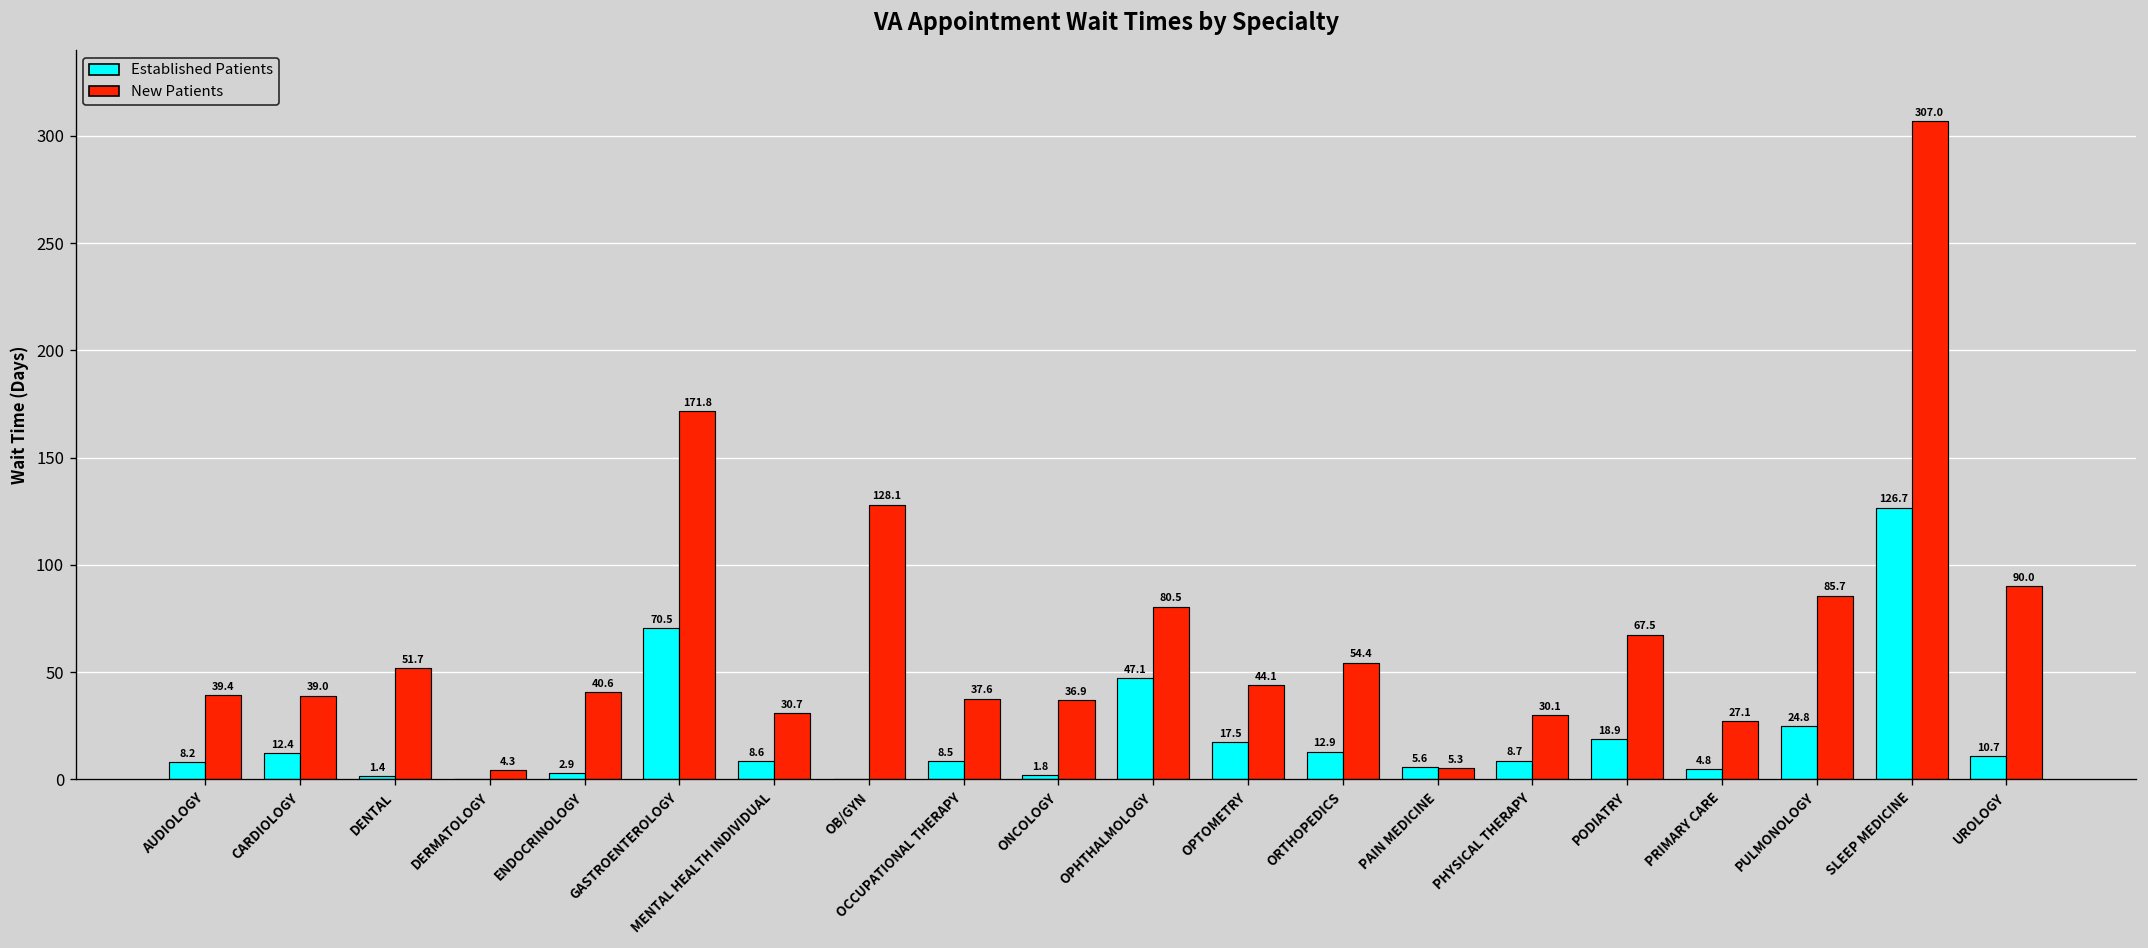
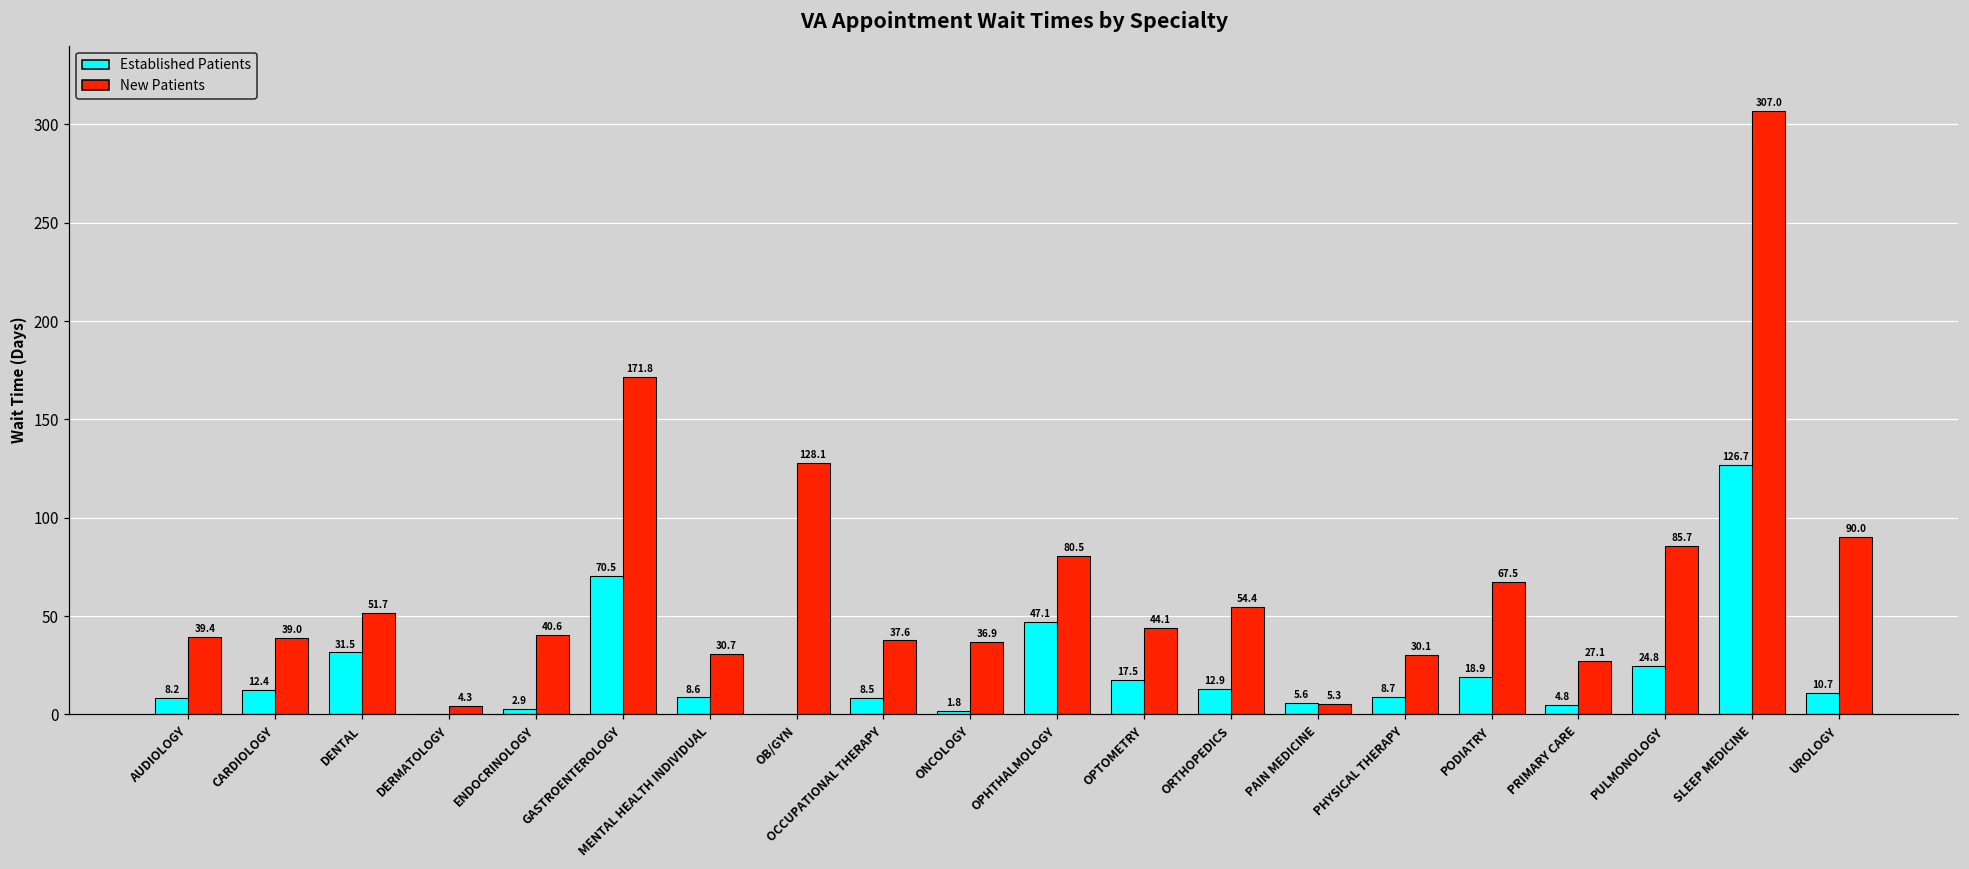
  {
    "Established Patients": {
      "AUDIOLOGY": 8.2,
      "CARDIOLOGY": 12.4,
-     "DENTAL": 1.4,
+     "DENTAL": 31.5,
      "ENDOCRINOLOGY": 2.9,
      "GASTROENTEROLOGY": 70.5,
      "MENTAL HEALTH INDIVIDUAL": 8.6,
      "OCCUPATIONAL THERAPY": 8.5,
      "ONCOLOGY": 1.8,
      "OPHTHALMOLOGY": 47.1,
      "OPTOMETRY": 17.5,
      "ORTHOPEDICS": 12.9,
      "PAIN MEDICINE": 5.6,
      "PHYSICAL THERAPY": 8.7,
      "PODIATRY": 18.9,
      "PRIMARY CARE": 4.8,
      "PULMONOLOGY": 24.8,
      "SLEEP MEDICINE": 126.7,
      "UROLOGY": 10.7
    },
    "New Patients": {
      "AUDIOLOGY": 39.4,
      "CARDIOLOGY": 39.0,
      "DENTAL": 51.7,
      "DERMATOLOGY": 4.3,
      "ENDOCRINOLOGY": 40.6,
      "GASTROENTEROLOGY": 171.8,
      "MENTAL HEALTH INDIVIDUAL": 30.7,
      "OB/GYN": 128.1,
      "OCCUPATIONAL THERAPY": 37.6,
      "ONCOLOGY": 36.9,
      "OPHTHALMOLOGY": 80.5,
      "OPTOMETRY": 44.1,
      "ORTHOPEDICS": 54.4,
      "PAIN MEDICINE": 5.3,
      "PHYSICAL THERAPY": 30.1,
      "PODIATRY": 67.5,
      "PRIMARY CARE": 27.1,
      "PULMONOLOGY": 85.7,
      "SLEEP MEDICINE": 307.0,
      "UROLOGY": 90.0
    }
  }
